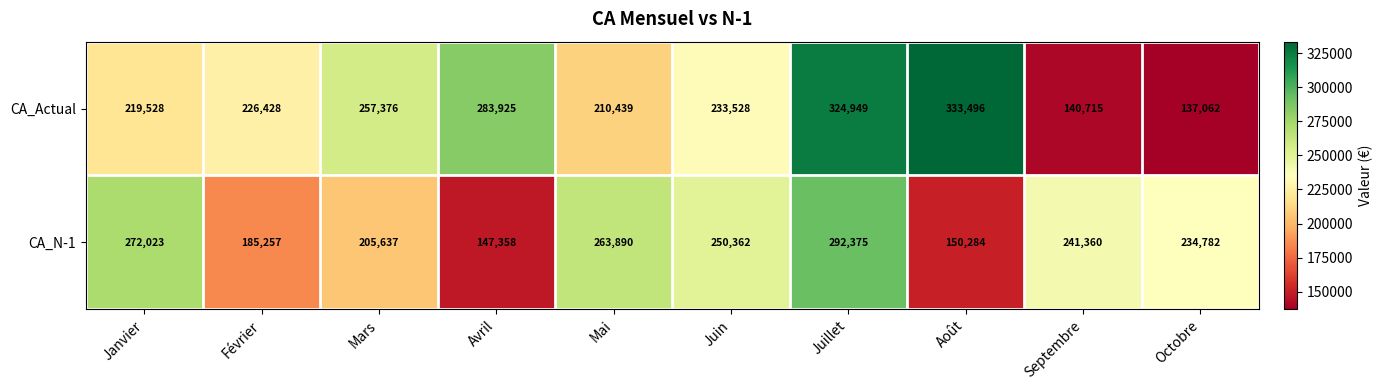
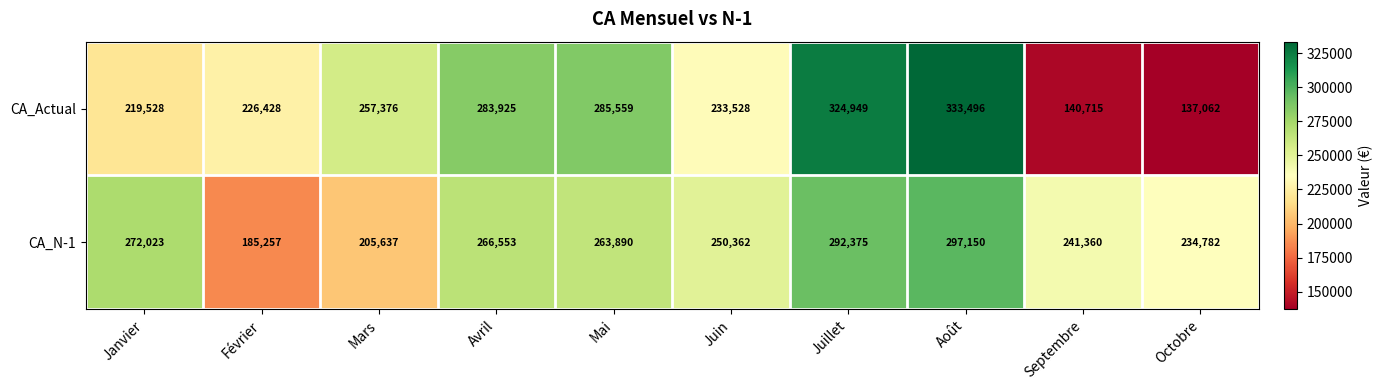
  {
    "CA_Actual": {
      "Janvier": "219,528",
      "Février": "226,428",
      "Mars": "257,376",
      "Avril": "283,925",
-     "Mai": "210,439",
+     "Mai": "285,559",
      "Juin": "233,528",
      "Juillet": "324,949",
      "Août": "333,496",
      "Septembre": "140,715",
      "Octobre": "137,062"
    },
    "CA_N-1": {
      "Janvier": "272,023",
      "Février": "185,257",
      "Mars": "205,637",
-     "Avril": "147,358",
+     "Avril": "266,553",
      "Mai": "263,890",
      "Juin": "250,362",
      "Juillet": "292,375",
-     "Août": "150,284",
+     "Août": "297,150",
      "Septembre": "241,360",
      "Octobre": "234,782"
    }
  }
